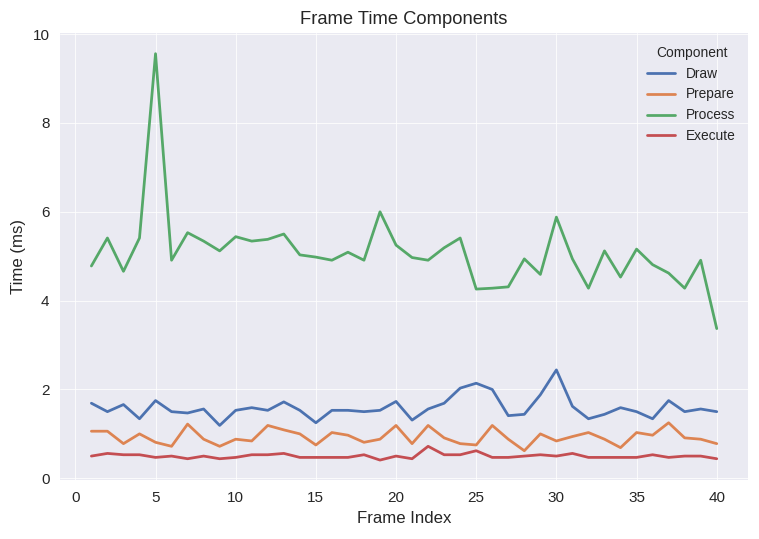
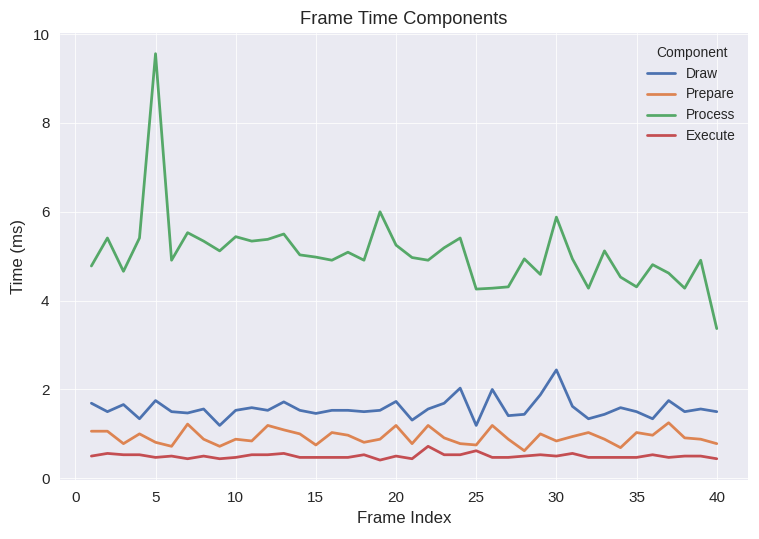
  {
    "Draw": {
      "5": 1.8,
      "10": 1.5,
-     "15": 1.3,
+     "15": 1.5,
      "20": 1.7,
-     "25": 2.1,
+     "25": 1.2,
      "30": 2.4,
      "35": 1.5,
      "40": 1.5
    },
    "Process": {
      "5": 9.6,
      "10": 5.4,
      "15": 5.0,
      "20": 5.3,
      "25": 4.3,
      "30": 5.9,
-     "35": 5.2,
+     "35": 4.3,
      "40": 3.4
    }
  }
